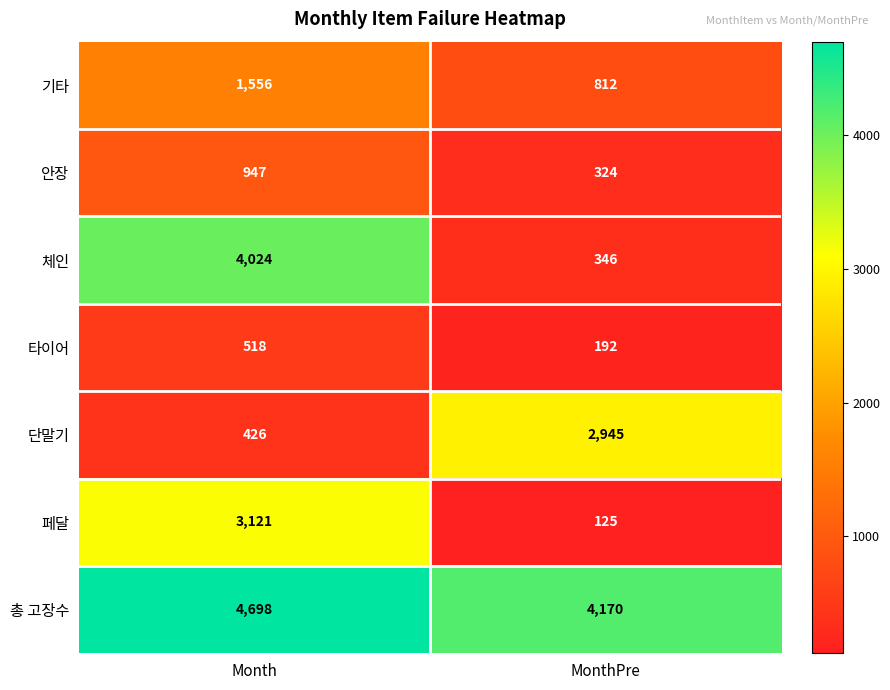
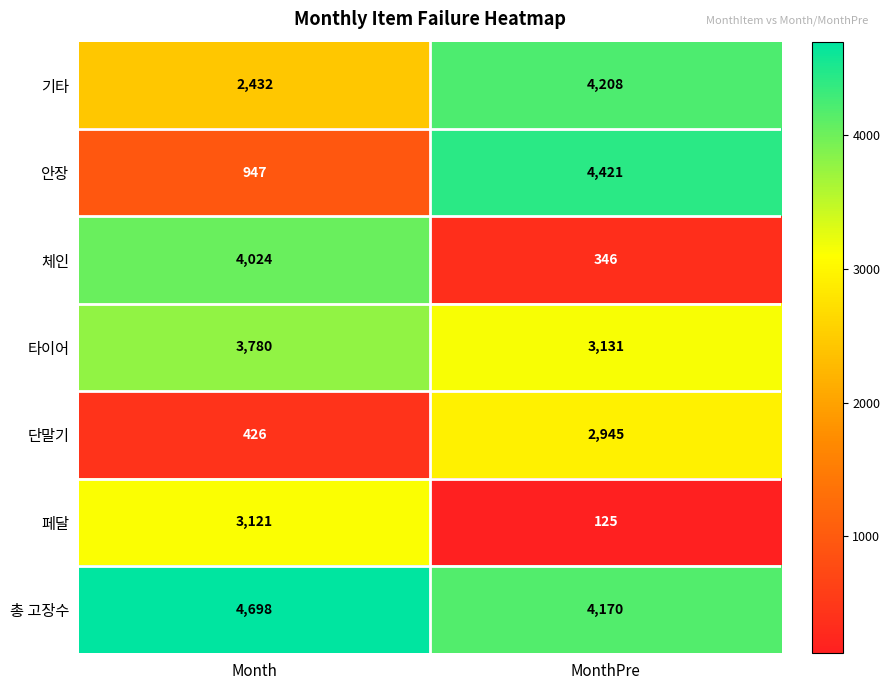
  {
    "기타": {
-     "Month": "1,556",
-     "MonthPre": "812"
+     "Month": "2,432",
+     "MonthPre": "4,208"
    },
    "안장": {
      "Month": "947",
-     "MonthPre": "324"
+     "MonthPre": "4,421"
    },
    "체인": {
      "Month": "4,024",
      "MonthPre": "346"
    },
    "타이어": {
-     "Month": "518",
-     "MonthPre": "192"
+     "Month": "3,780",
+     "MonthPre": "3,131"
    },
    "단말기": {
      "Month": "426",
      "MonthPre": "2,945"
    },
    "페달": {
      "Month": "3,121",
      "MonthPre": "125"
    },
    "총 고장수": {
      "Month": "4,698",
      "MonthPre": "4,170"
    }
  }
